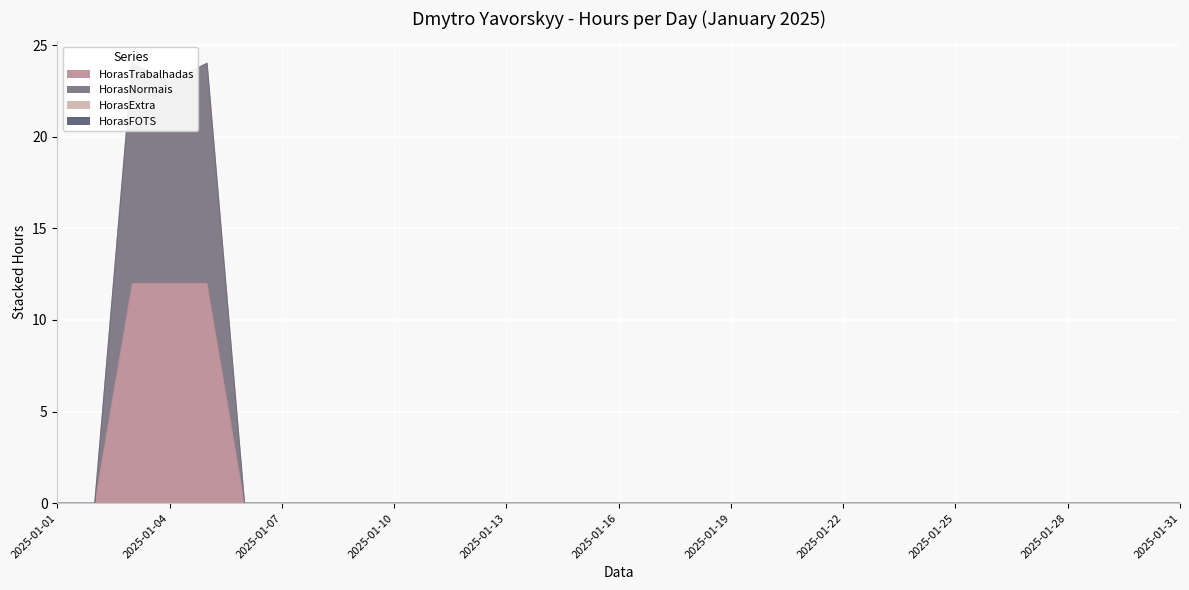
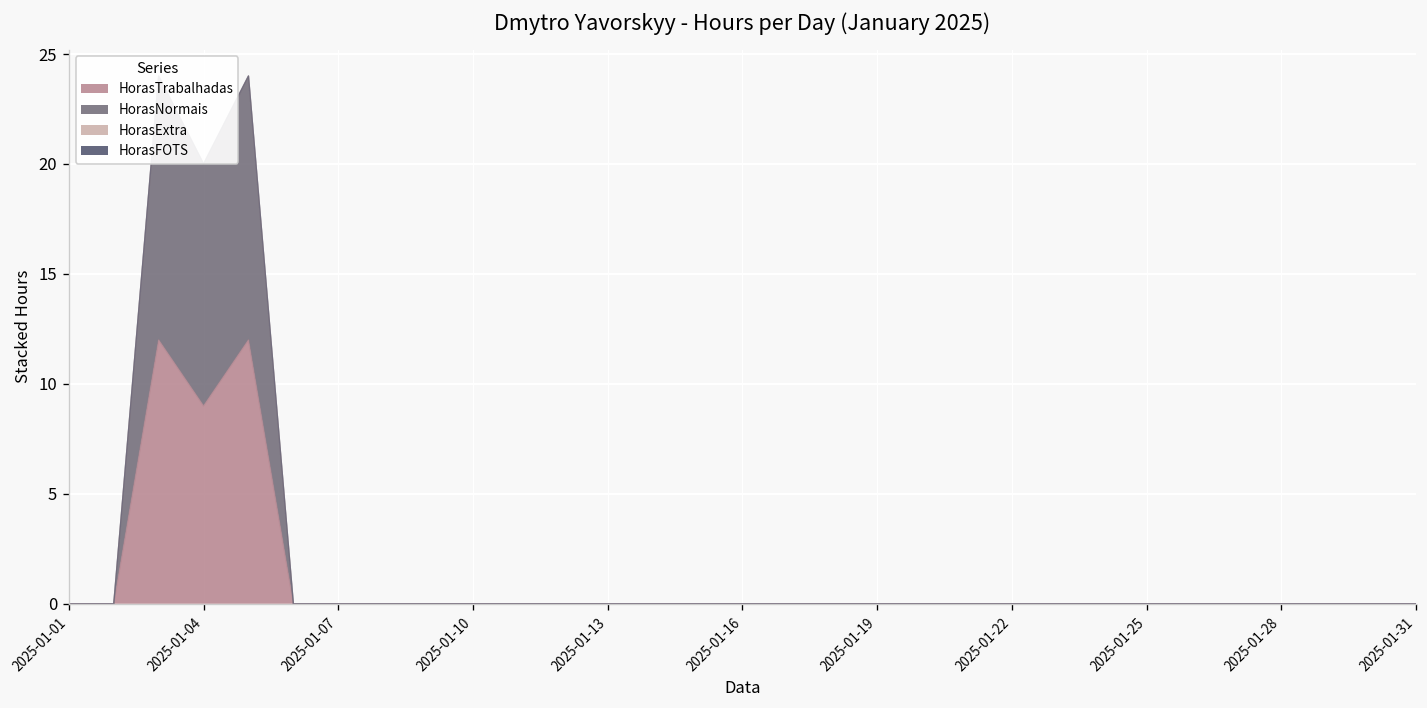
  {
    "HorasTrabalhadas": {
-     "2025-01-04": 12
+     "2025-01-04": 9
    }
  }
